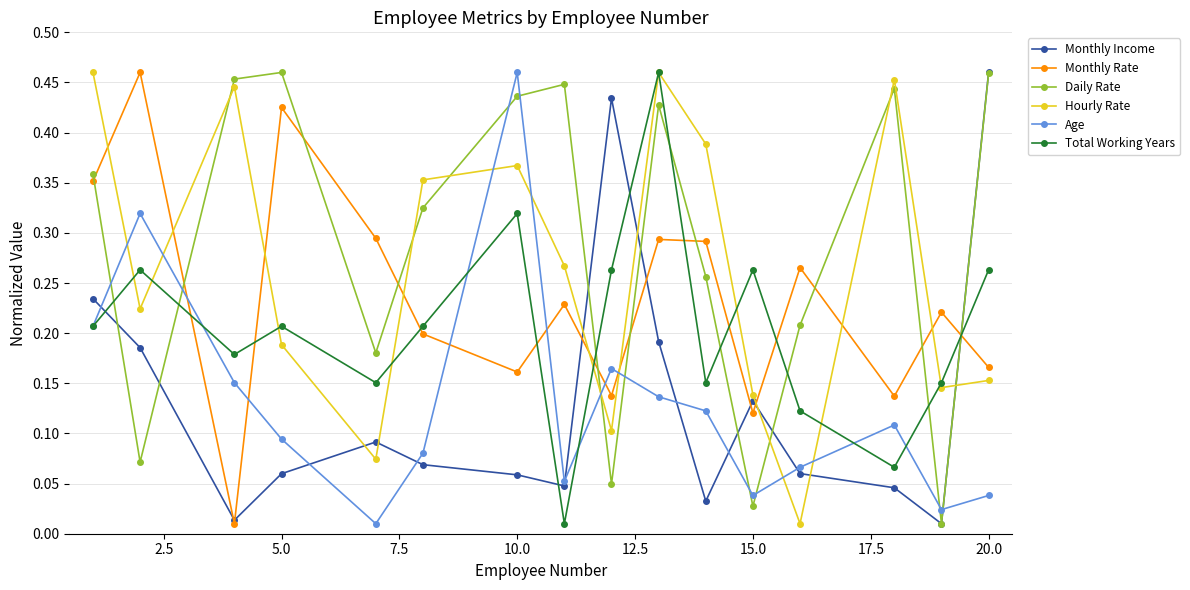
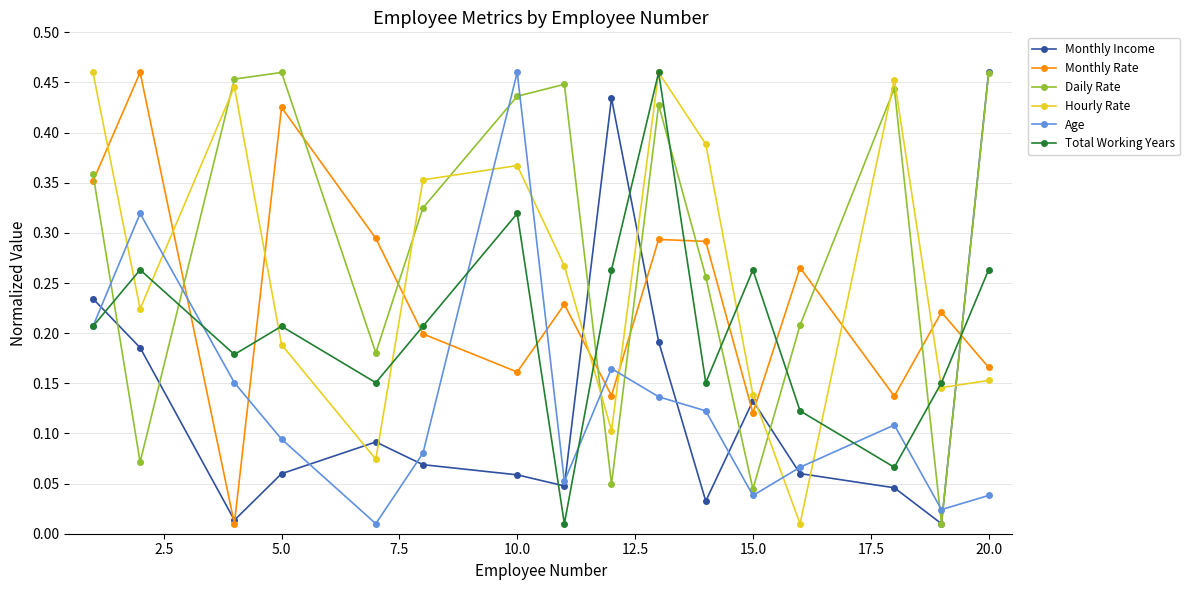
  {
    "Monthly Income": {
      "5.0": 0.060,
      "10.0": 0.059,
      "15.0": 0.133
    },
    "Monthly Rate": {
      "5.0": 0.425,
      "10.0": 0.161,
      "15.0": 0.120,
      "20.0": 0.166
    },
    "Daily Rate": {
      "5.0": 0.460,
      "10.0": 0.436,
-     "15.0": 0.027
+     "15.0": 0.045
    },
    "Hourly Rate": {
      "5.0": 0.189,
      "10.0": 0.367,
      "15.0": 0.139,
      "20.0": 0.153
    },
    "Age": {
      "5.0": 0.094,
      "10.0": 0.460,
      "15.0": 0.038,
      "20.0": 0.038
    },
    "Total Working Years": {
      "5.0": 0.207,
      "10.0": 0.319,
      "15.0": 0.263,
      "20.0": 0.263
    }
  }
